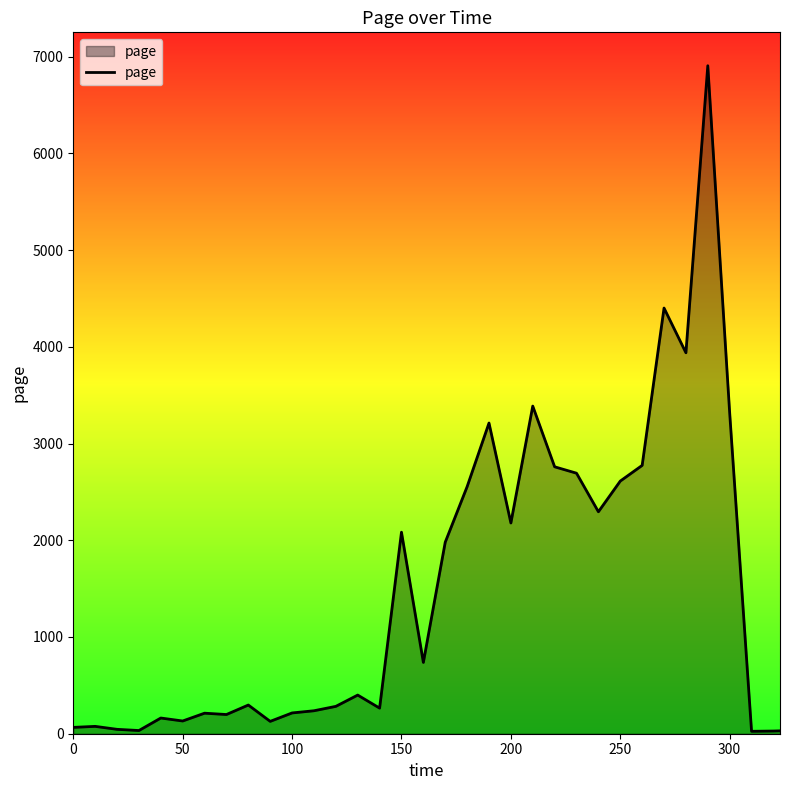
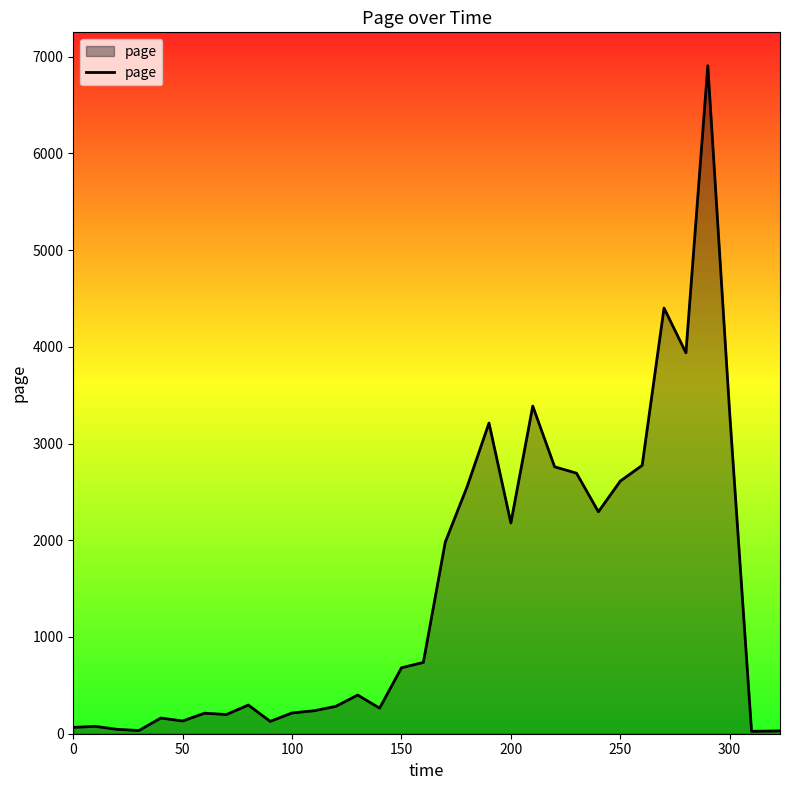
  {
    "0": 100,
    "50": 100,
    "100": 200,
-   "150": 2100,
+   "150": 700,
    "200": 2200,
    "250": 2600,
    "300": 3300
  }
